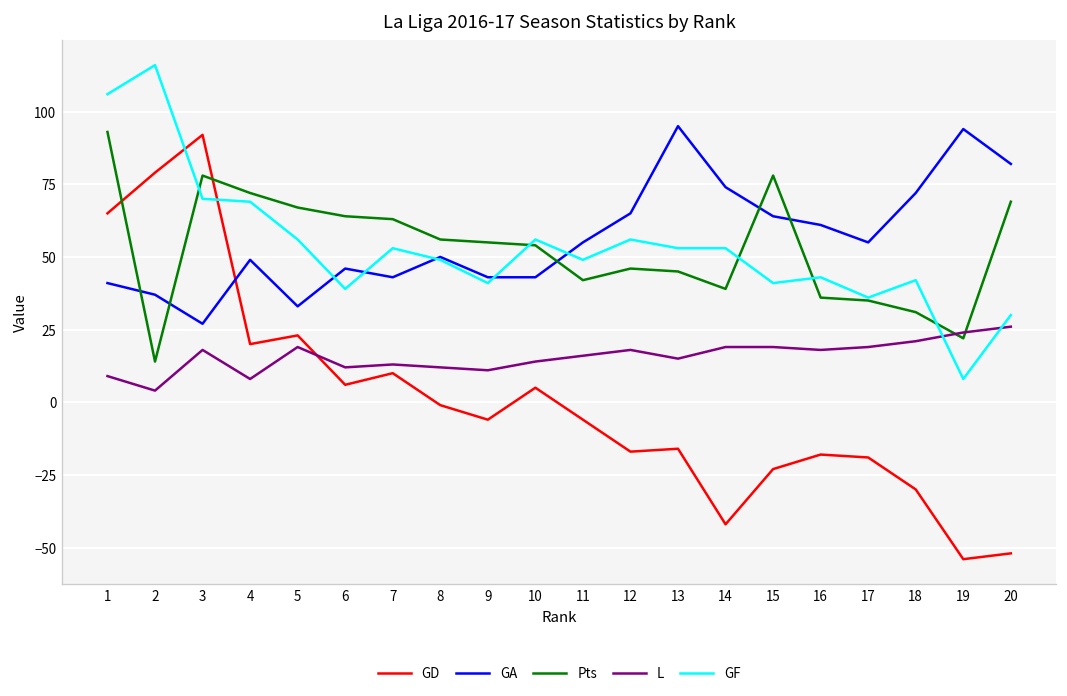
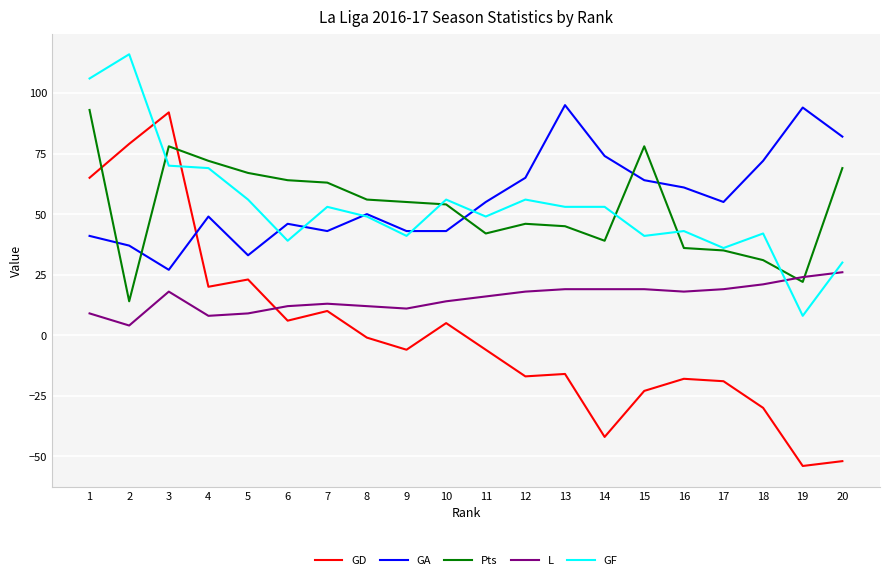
  {
    "GD": {
      "1": 65,
      "2": 79,
      "3": 92,
      "4": 20,
      "5": 23,
      "6": 6,
      "7": 10,
      "8": -1,
      "9": -6,
      "10": 5,
      "11": -6,
      "12": -17,
      "13": -16,
      "14": -42,
      "15": -23,
      "16": -18,
      "17": -19,
      "18": -30,
      "19": -54,
      "20": -52
    },
    "GA": {
      "1": 41,
      "2": 37,
      "3": 27,
      "4": 49,
      "5": 33,
      "6": 46,
      "7": 43,
      "9": 43,
      "10": 43,
      "11": 55,
      "12": 65,
      "13": 95,
      "14": 74,
      "15": 64,
      "16": 61,
      "17": 55,
      "18": 72,
      "19": 94,
      "20": 82
    },
    "Pts": {
      "1": 93,
      "2": 14,
      "3": 78,
      "4": 72,
      "5": 67,
      "6": 64,
      "7": 63,
      "8": 56,
      "9": 55,
      "10": 54,
      "11": 42,
      "12": 46,
      "13": 45,
      "14": 39,
      "15": 78,
      "16": 36,
      "18": 31,
      "19": 22,
      "20": 69
    },
    "L": {
      "1": 9,
      "2": 4,
      "3": 18,
      "4": 8,
-     "5": 19,
+     "5": 9,
      "6": 12,
      "7": 13,
      "8": 12,
      "9": 11,
      "10": 14,
      "11": 16,
      "12": 18,
-     "13": 15,
+     "13": 19,
      "14": 19,
      "15": 19,
      "16": 18,
      "17": 19,
      "18": 21,
      "19": 24,
      "20": 26
    },
    "GF": {
      "1": 106,
      "2": 116,
      "3": 70,
      "4": 69,
      "5": 56,
      "6": 39,
      "7": 53,
      "9": 41,
      "10": 56,
      "11": 49,
      "12": 56,
      "13": 53,
      "14": 53,
      "15": 41,
      "16": 43,
      "18": 42,
      "19": 8,
      "20": 30
    }
  }
